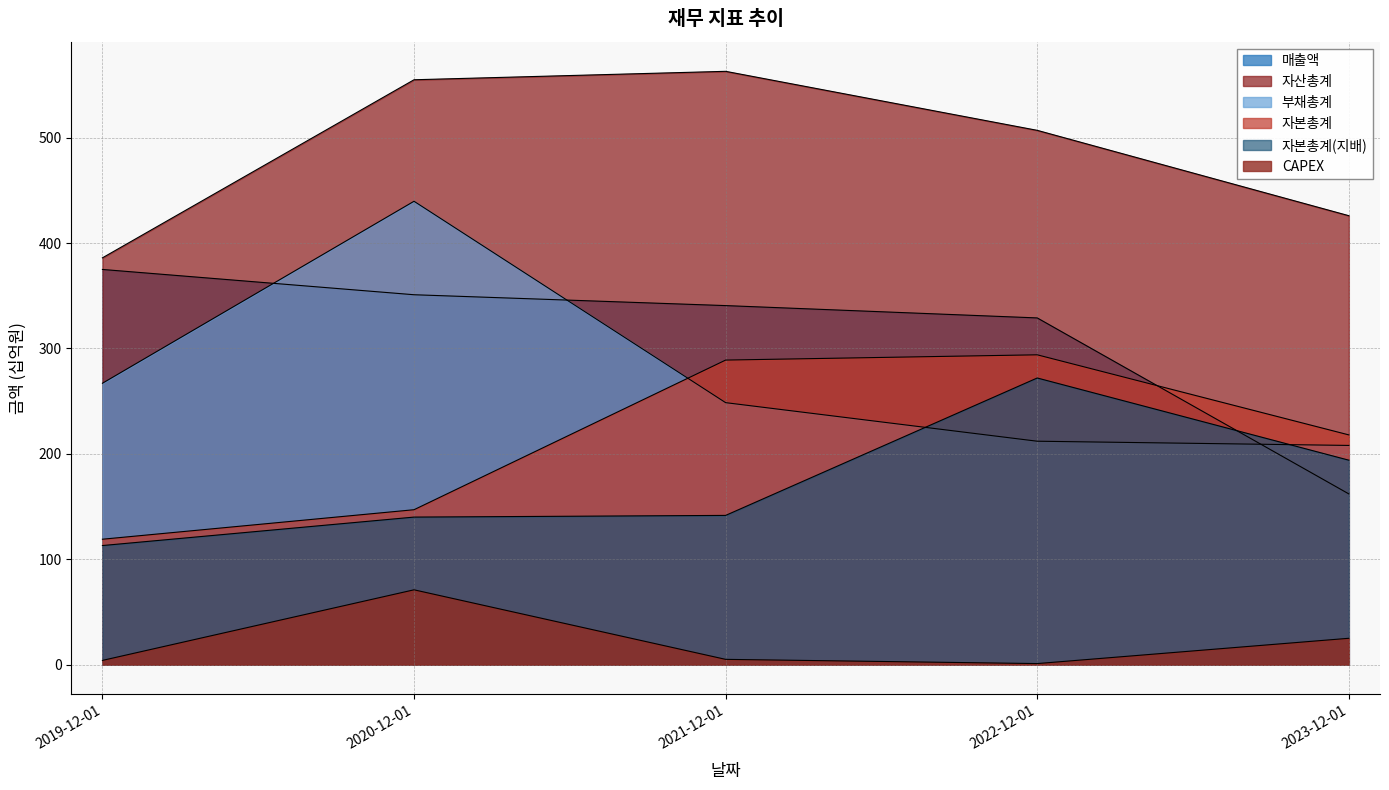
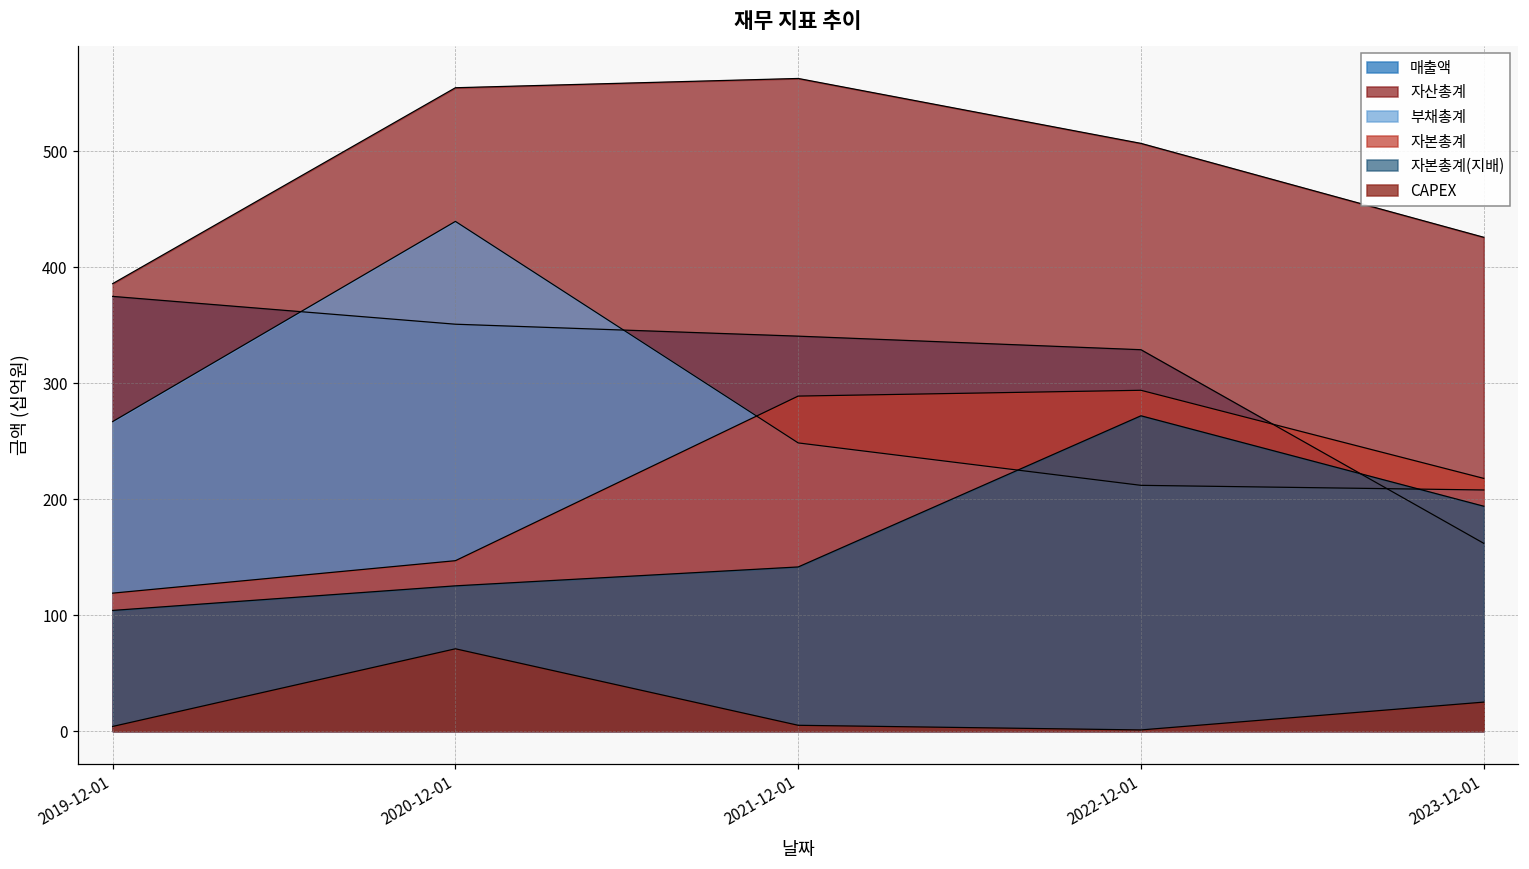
  {
    "매출액": {
      "2019-12-01": 375,
      "2020-12-01": 351,
      "2021-12-01": 341,
      "2022-12-01": 329,
      "2023-12-01": 162
    },
    "부채총계": {
      "2019-12-01": 267,
      "2020-12-01": 440,
      "2021-12-01": 249,
      "2022-12-01": 212,
      "2023-12-01": 208
    },
    "자본총계(지배)": {
-     "2019-12-01": 113,
-     "2020-12-01": 140,
+     "2019-12-01": 104,
+     "2020-12-01": 125,
      "2021-12-01": 142,
      "2022-12-01": 272,
      "2023-12-01": 194
    }
  }
